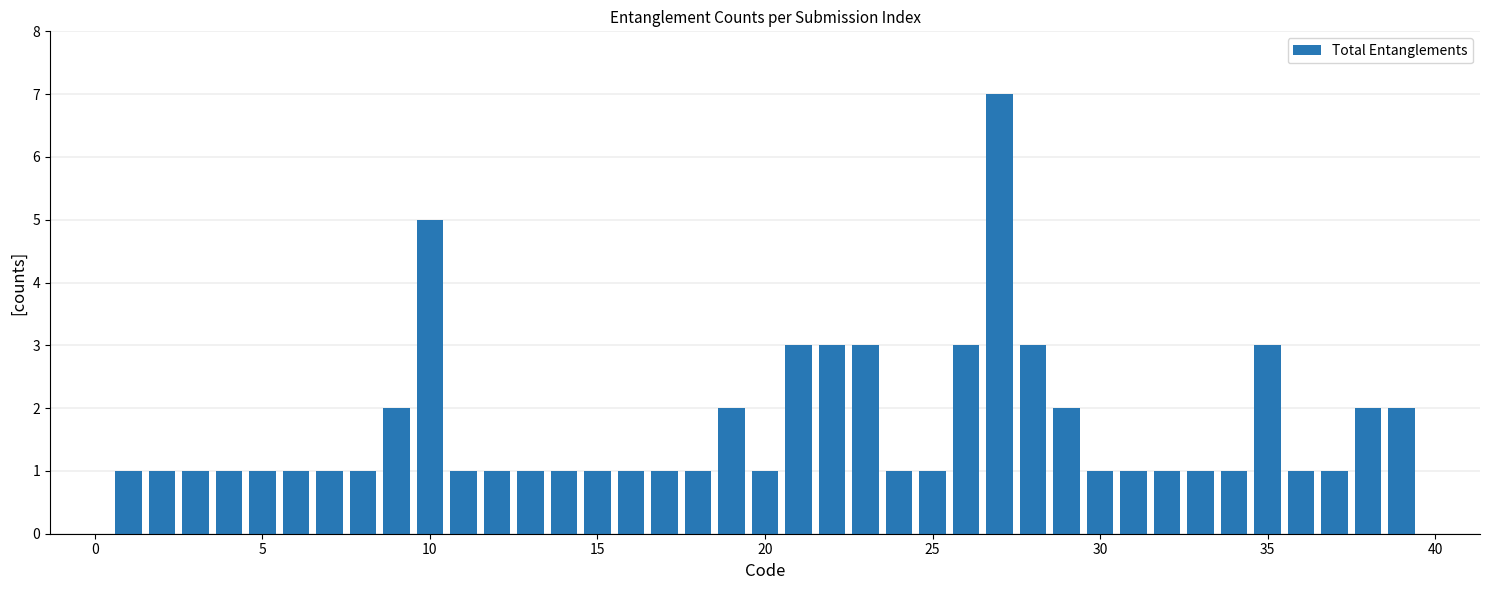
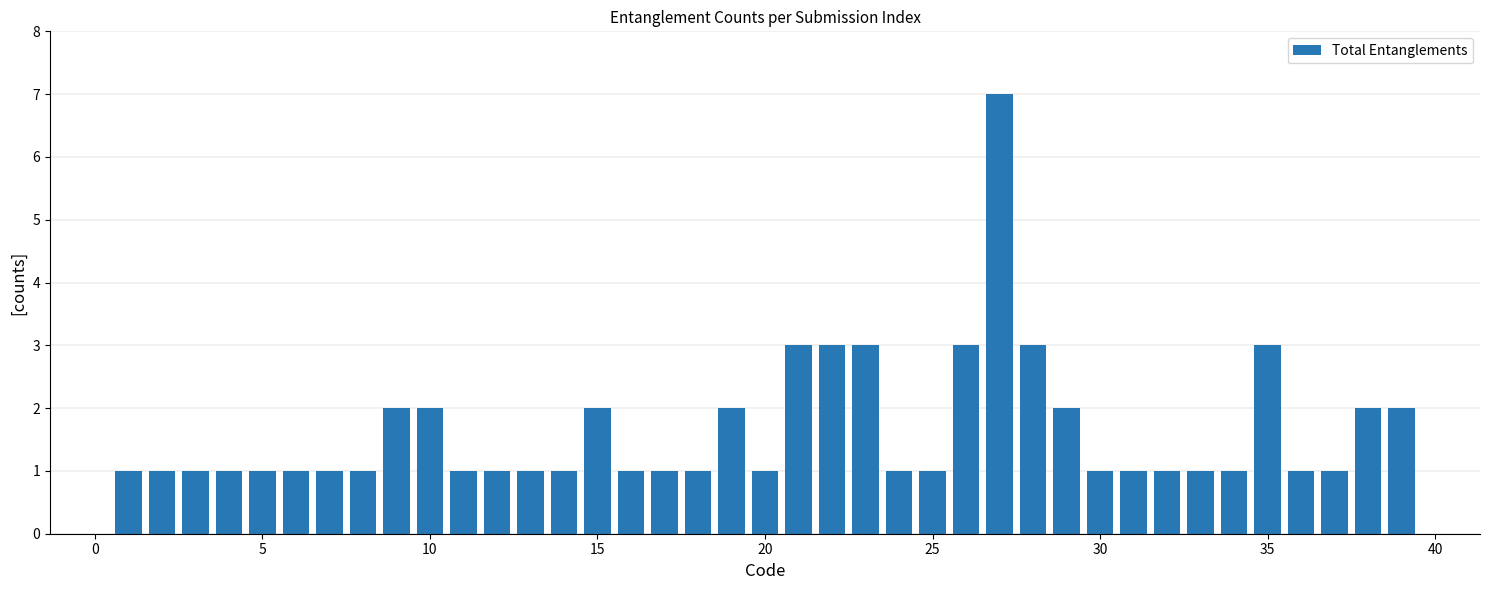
  {
    "5": 1,
-   "10": 5,
-   "15": 1,
+   "10": 2,
+   "15": 2,
    "20": 1,
    "25": 1,
    "30": 1,
    "35": 3
  }
